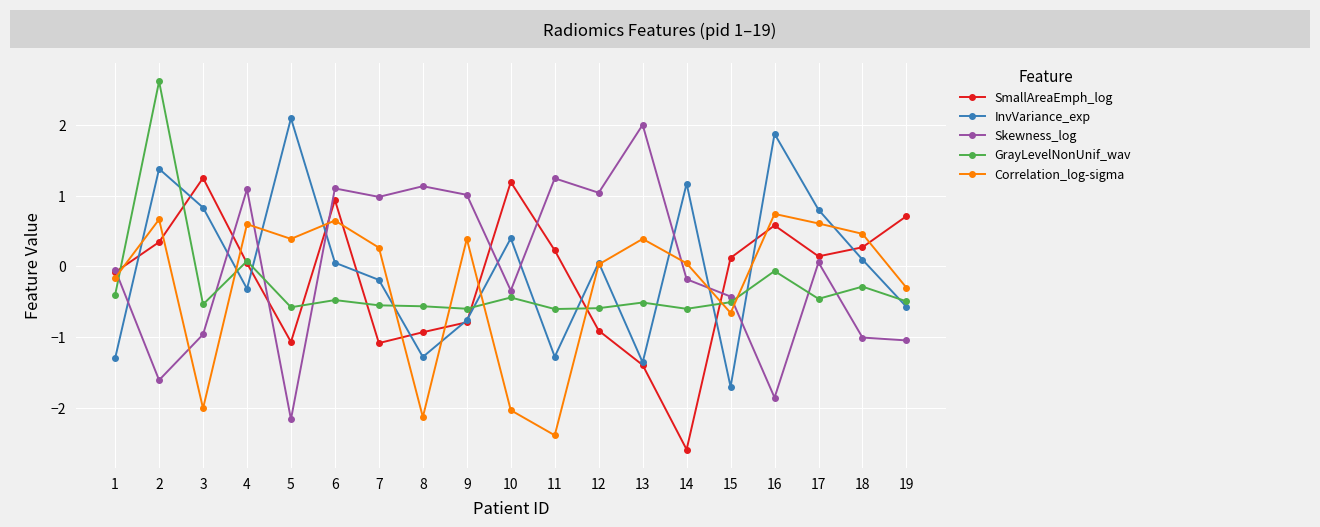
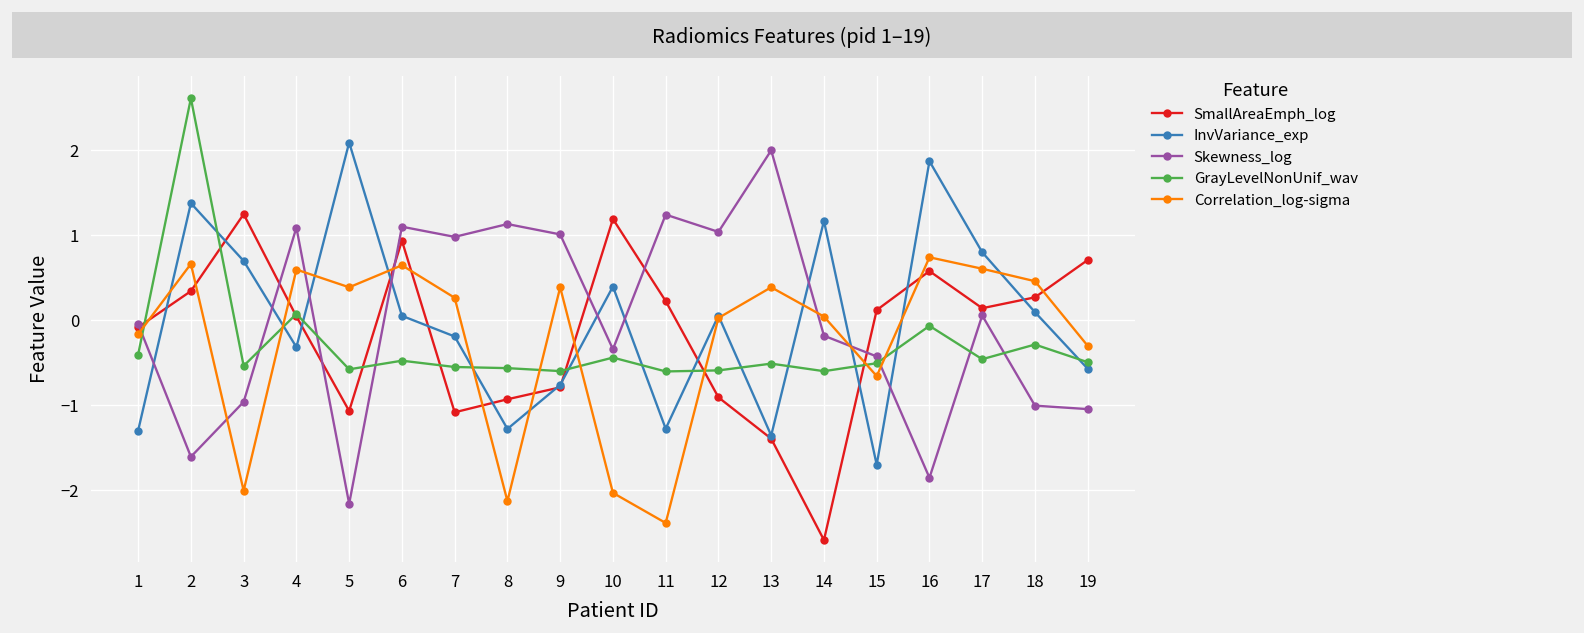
  {
    "SmallAreaEmph_log": {
      "1": -0.1,
      "2": 0.3,
      "3": 1.2,
      "5": -1.1,
      "6": 0.9,
      "7": -1.1,
      "8": -0.9,
      "10": 1.2,
      "11": 0.2,
      "12": -0.9,
      "13": -1.4,
      "14": -2.6,
      "15": 0.1,
      "16": 0.6,
      "17": 0.1,
      "18": 0.3,
      "19": 0.7
    },
    "InvVariance_exp": {
      "1": -1.3,
      "2": 1.4,
-     "3": 0.8,
+     "3": 0.7,
      "4": -0.3,
      "5": 2.1,
      "6": 0.1,
      "7": -0.2,
      "8": -1.3,
      "10": 0.4,
      "11": -1.3,
      "13": -1.4,
      "14": 1.2,
      "15": -1.7,
      "16": 1.9,
      "17": 0.8,
      "18": 0.1,
      "19": -0.6
    },
    "Skewness_log": {
      "1": 0.0,
      "2": -1.6,
      "3": -1.0,
      "4": 1.1,
      "5": -2.2,
      "6": 1.1,
      "7": 1.0,
      "8": 1.1,
      "9": 1.0,
      "10": -0.3,
      "11": 1.2,
      "12": 1.0,
      "13": 2.0,
      "14": -0.2,
      "15": -0.4,
      "16": -1.9,
      "17": 0.1,
      "18": -1.0,
      "19": -1.0
    },
    "GrayLevelNonUnif_wav": {
      "1": -0.4,
      "2": 2.6,
      "3": -0.5,
      "5": -0.6,
      "6": -0.5,
      "7": -0.5,
      "8": -0.6,
      "9": -0.6,
      "10": -0.4,
      "11": -0.6,
      "12": -0.6,
      "13": -0.5,
      "14": -0.6,
      "15": -0.5,
      "16": -0.1,
      "17": -0.5,
      "18": -0.3,
      "19": -0.5
    },
    "Correlation_log-sigma": {
      "1": -0.2,
      "2": 0.7,
      "3": -2.0,
      "4": 0.6,
      "5": 0.4,
      "6": 0.6,
      "7": 0.3,
      "8": -2.1,
      "9": 0.4,
      "10": -2.0,
      "11": -2.4,
      "13": 0.4,
      "14": 0.0,
      "15": -0.7,
      "16": 0.7,
      "17": 0.6,
      "18": 0.5,
      "19": -0.3
    }
  }
